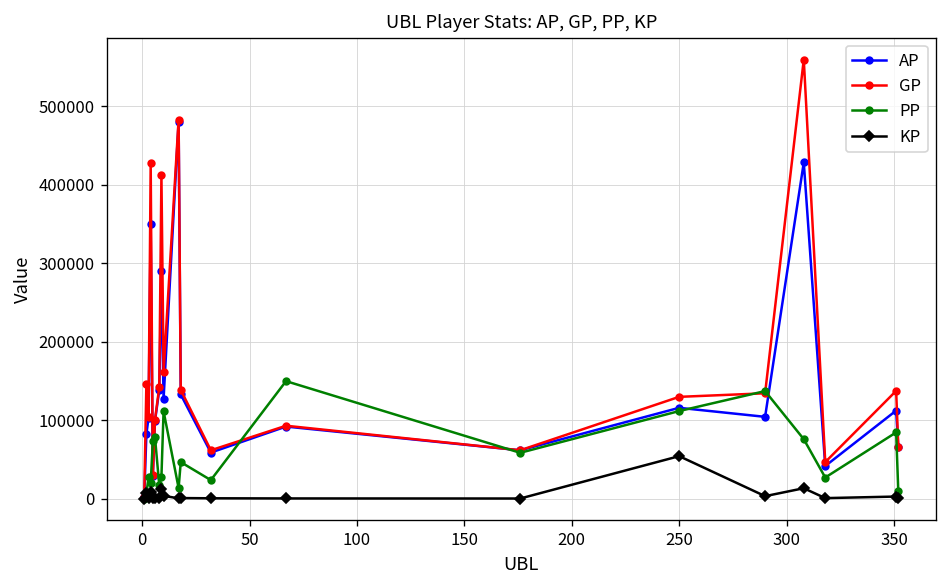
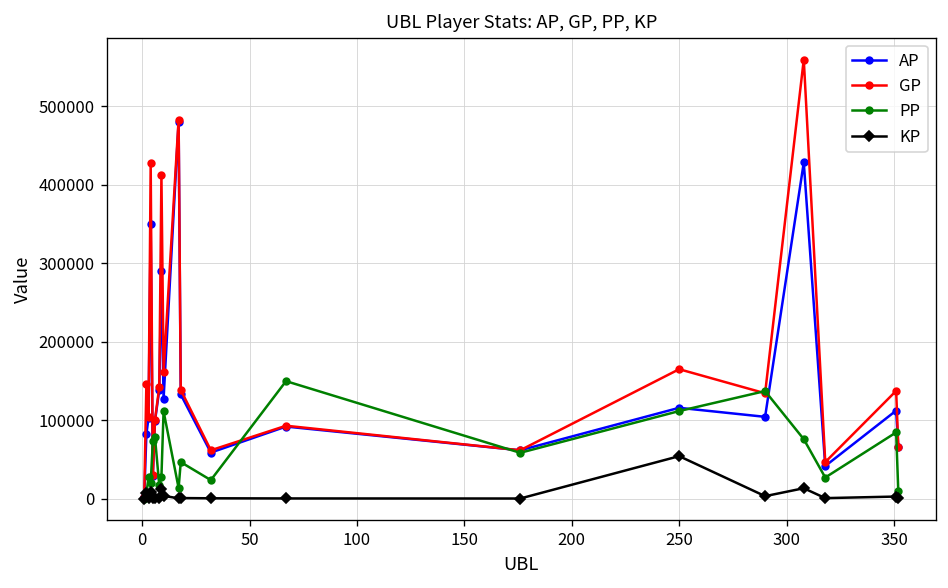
  {
    "AP": {
      "250": 120000
    },
    "GP": {
-     "250": 130000
+     "250": 160000
    },
    "PP": {
      "250": 110000
    },
    "KP": {
      "250": 50000
    }
  }
